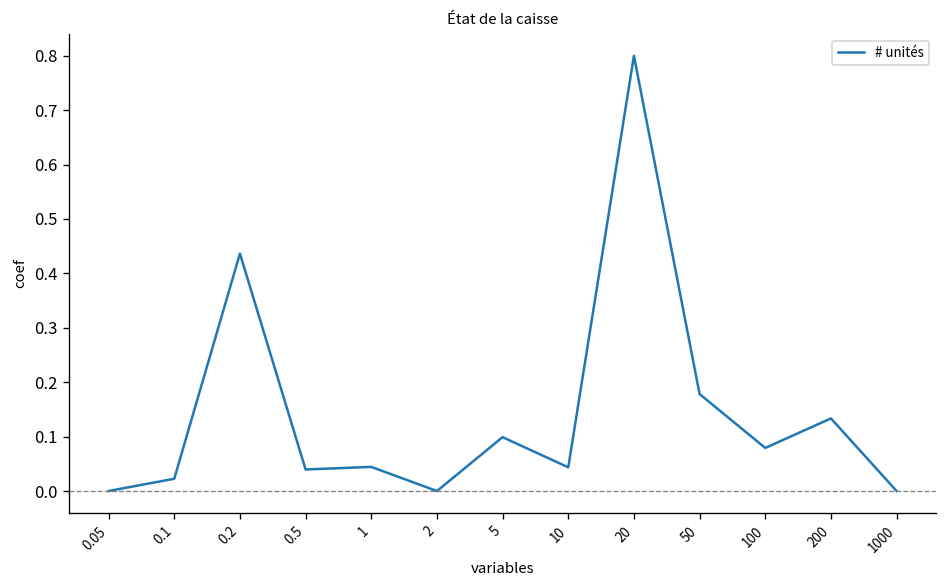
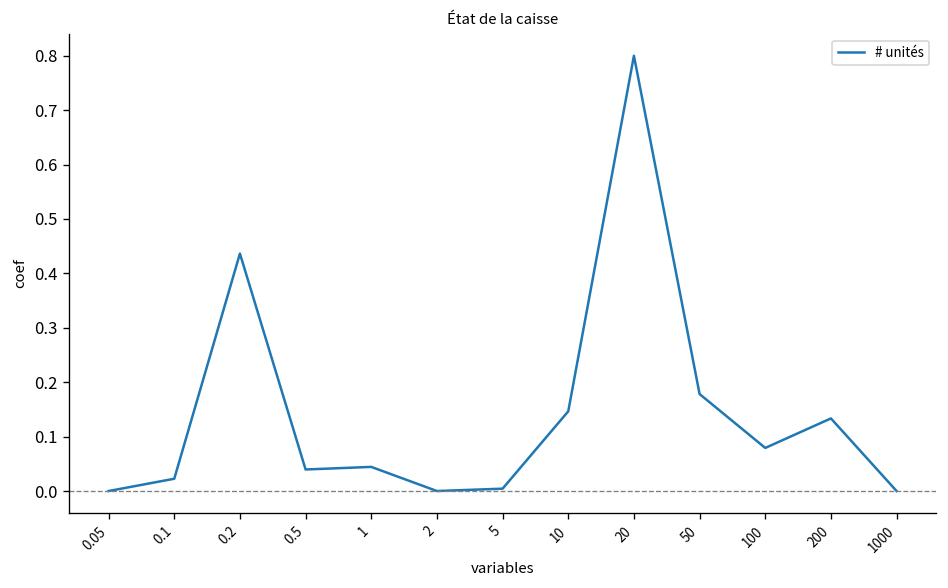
  {
    "0.05": 0.00,
    "0.1": 0.02,
    "0.2": 0.44,
    "0.5": 0.04,
    "1": 0.04,
    "2": 0.00,
-   "5": 0.10,
-   "10": 0.04,
+   "5": 0.00,
+   "10": 0.15,
    "20": 0.80,
    "50": 0.18,
    "100": 0.08,
    "200": 0.13,
    "1000": 0.00
  }
